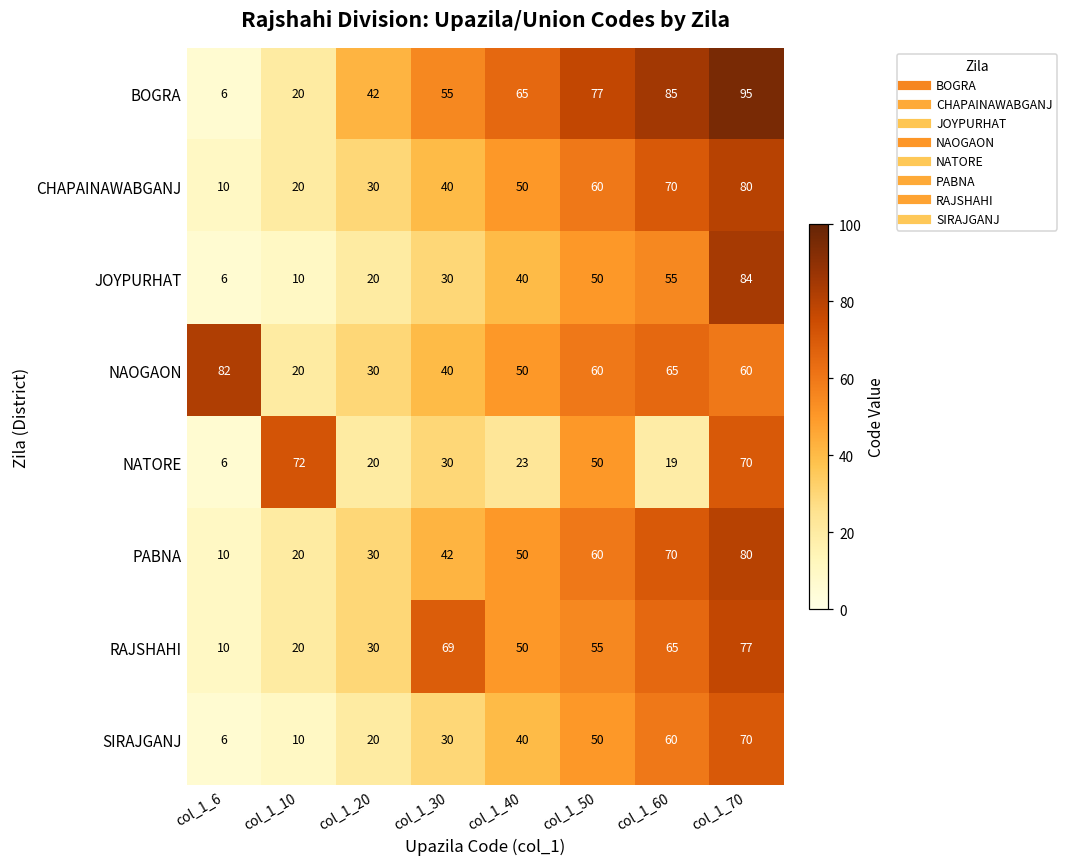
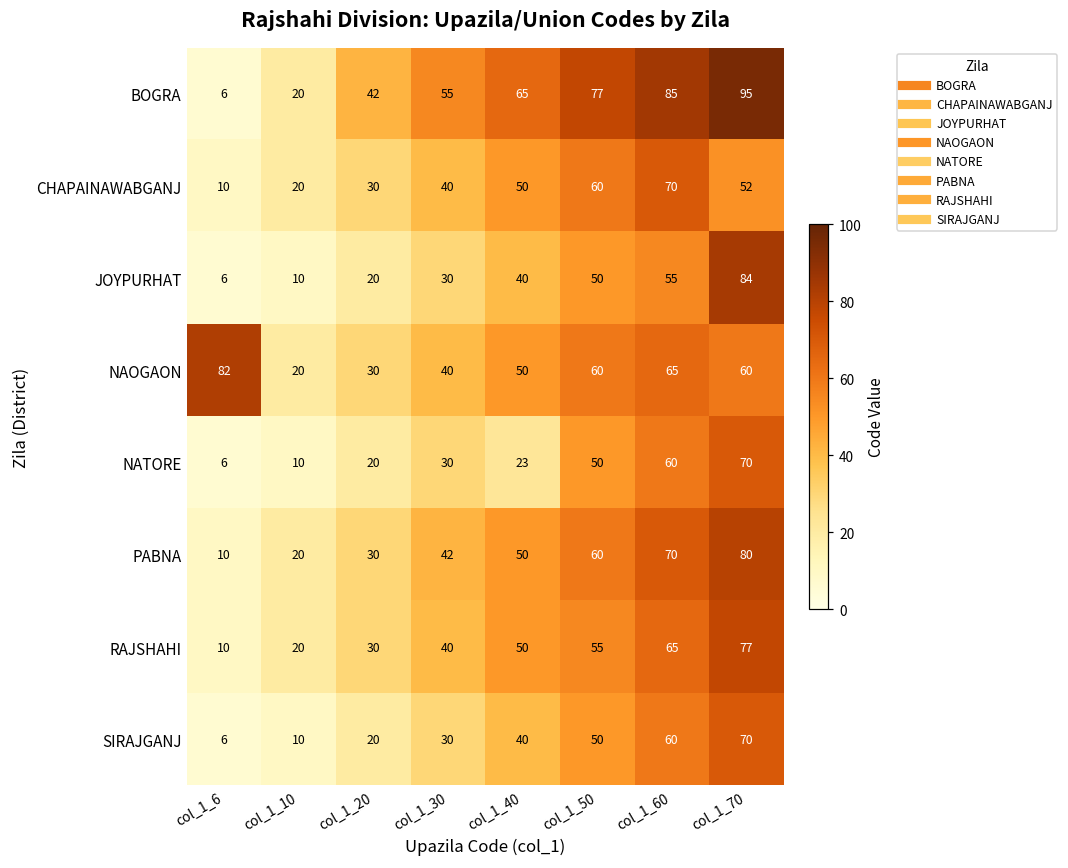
  {
    "BOGRA": {
      "col_1_6": 6,
      "col_1_10": 20,
      "col_1_20": 42,
      "col_1_30": 55,
      "col_1_40": 65,
      "col_1_50": 77,
      "col_1_60": 85,
      "col_1_70": 95
    },
    "CHAPAINAWABGANJ": {
      "col_1_6": 10,
      "col_1_10": 20,
      "col_1_20": 30,
      "col_1_30": 40,
      "col_1_40": 50,
      "col_1_50": 60,
      "col_1_60": 70,
-     "col_1_70": 80
+     "col_1_70": 52
    },
    "JOYPURHAT": {
      "col_1_6": 6,
      "col_1_10": 10,
      "col_1_20": 20,
      "col_1_30": 30,
      "col_1_40": 40,
      "col_1_50": 50,
      "col_1_60": 55,
      "col_1_70": 84
    },
    "NAOGAON": {
      "col_1_6": 82,
      "col_1_10": 20,
      "col_1_20": 30,
      "col_1_30": 40,
      "col_1_40": 50,
      "col_1_50": 60,
      "col_1_60": 65,
      "col_1_70": 60
    },
    "NATORE": {
      "col_1_6": 6,
-     "col_1_10": 72,
+     "col_1_10": 10,
      "col_1_20": 20,
      "col_1_30": 30,
      "col_1_40": 23,
      "col_1_50": 50,
-     "col_1_60": 19,
+     "col_1_60": 60,
      "col_1_70": 70
    },
    "PABNA": {
      "col_1_6": 10,
      "col_1_10": 20,
      "col_1_20": 30,
      "col_1_30": 42,
      "col_1_40": 50,
      "col_1_50": 60,
      "col_1_60": 70,
      "col_1_70": 80
    },
    "RAJSHAHI": {
      "col_1_6": 10,
      "col_1_10": 20,
      "col_1_20": 30,
-     "col_1_30": 69,
+     "col_1_30": 40,
      "col_1_40": 50,
      "col_1_50": 55,
      "col_1_60": 65,
      "col_1_70": 77
    },
    "SIRAJGANJ": {
      "col_1_6": 6,
      "col_1_10": 10,
      "col_1_20": 20,
      "col_1_30": 30,
      "col_1_40": 40,
      "col_1_50": 50,
      "col_1_60": 60,
      "col_1_70": 70
    }
  }
